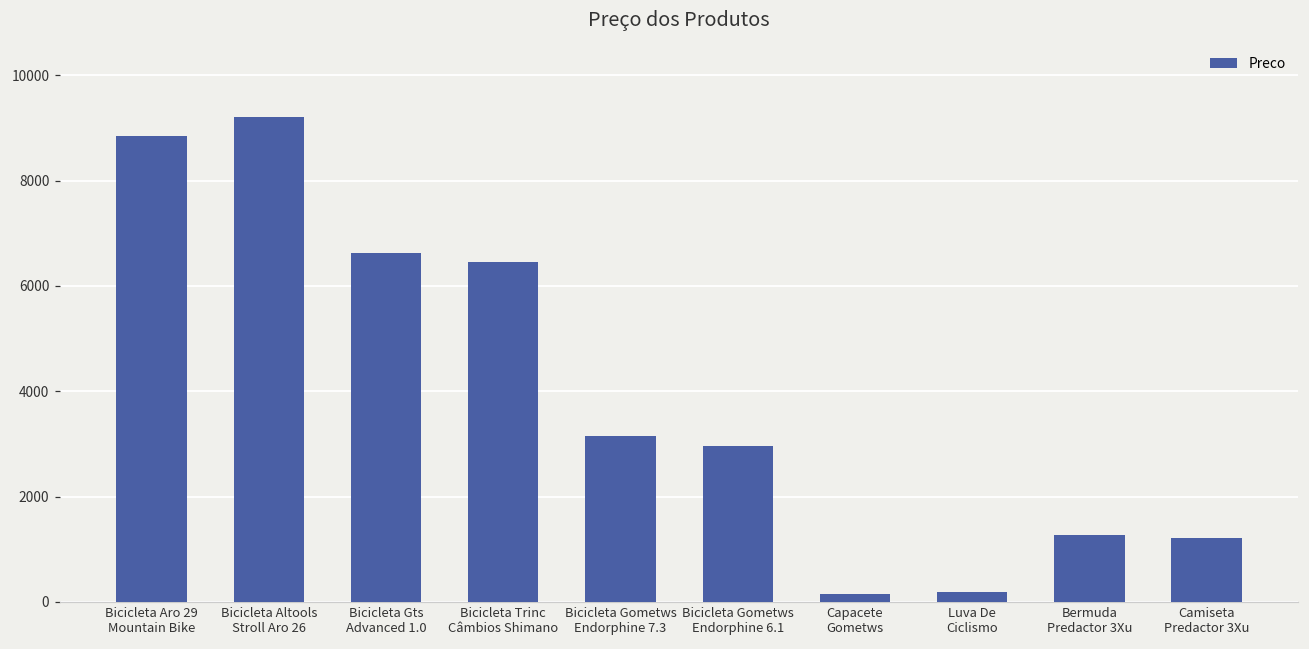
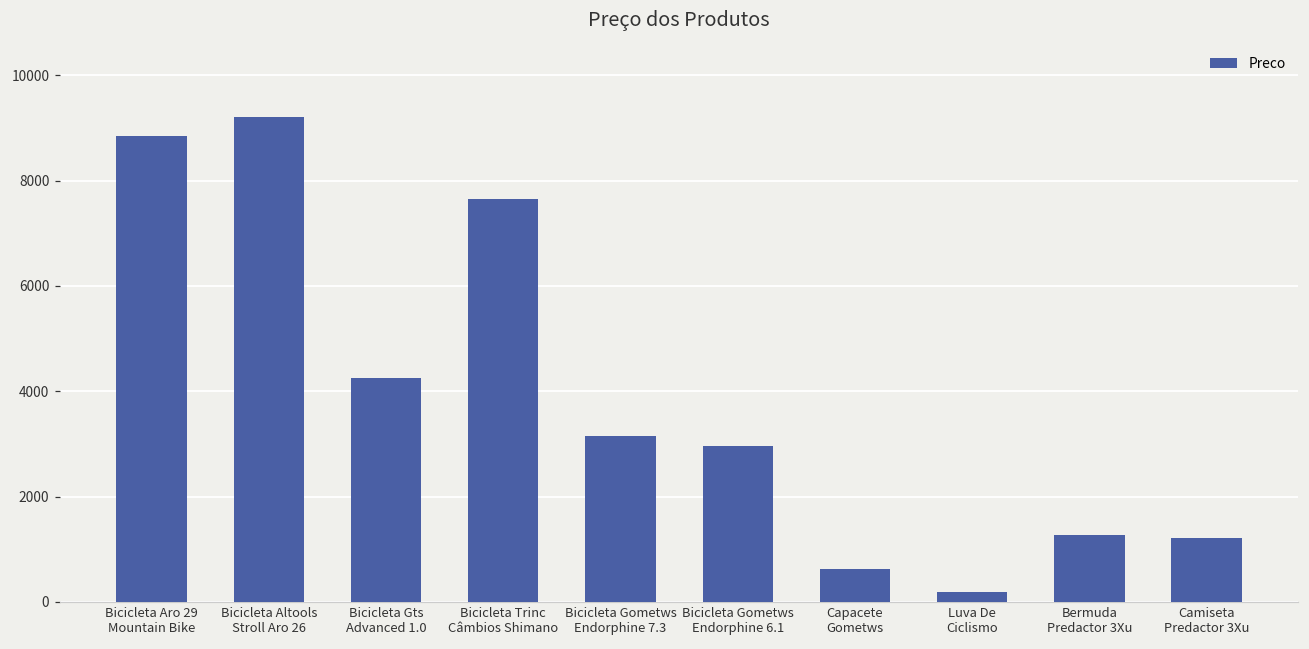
  {
    "Bicicleta Aro 29 Mountain Bike": 8900,
    "Bicicleta Altools Stroll Aro 26": 9200,
-   "Bicicleta Gts Advanced 1.0": 6600,
-   "Bicicleta Trinc Câmbios Shimano": 6500,
+   "Bicicleta Gts Advanced 1.0": 4300,
+   "Bicicleta Trinc Câmbios Shimano": 7700,
    "Bicicleta Gometws Endorphine 7.3": 3200,
    "Bicicleta Gometws Endorphine 6.1": 3000,
-   "Capacete Gometws": 200,
+   "Capacete Gometws": 600,
    "Luva De Ciclismo": 200,
    "Bermuda Predactor 3Xu": 1300,
    "Camiseta Predactor 3Xu": 1200
  }
